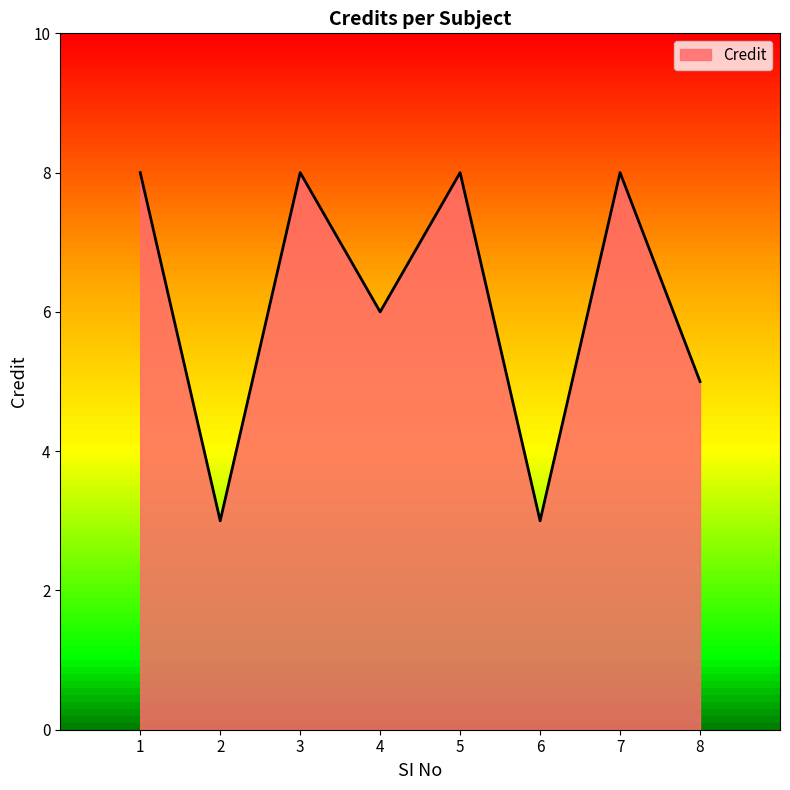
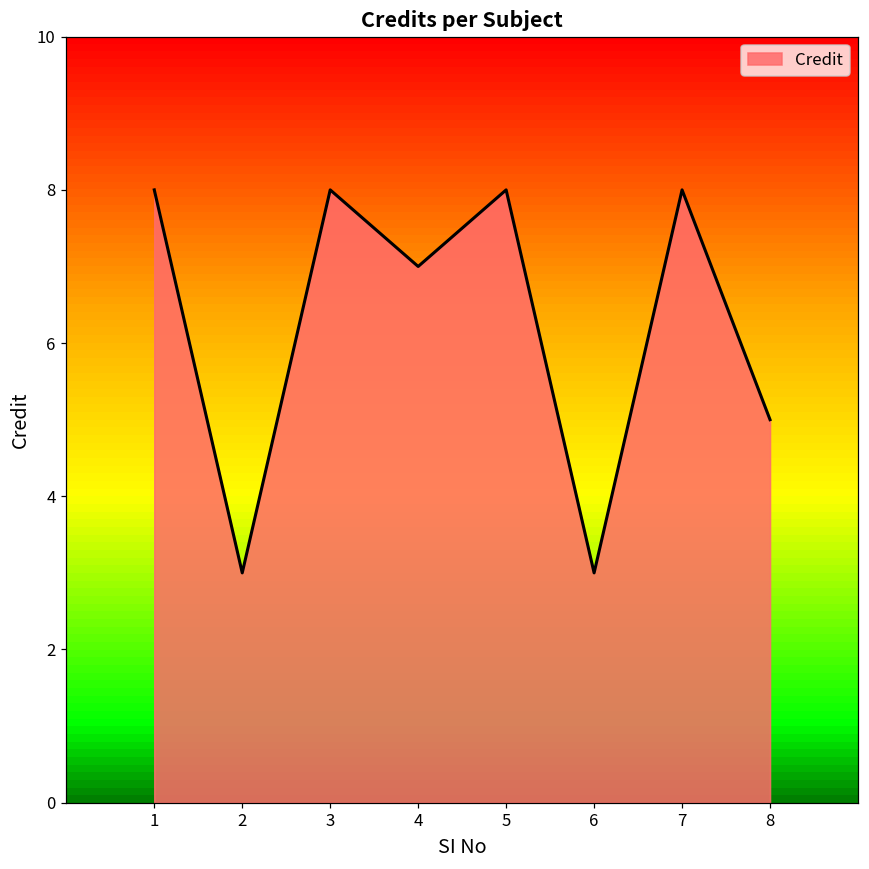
  {
    "1": 8,
    "2": 3,
    "3": 8,
-   "4": 6,
+   "4": 7,
    "5": 8,
    "6": 3,
    "7": 8,
    "8": 5
  }
